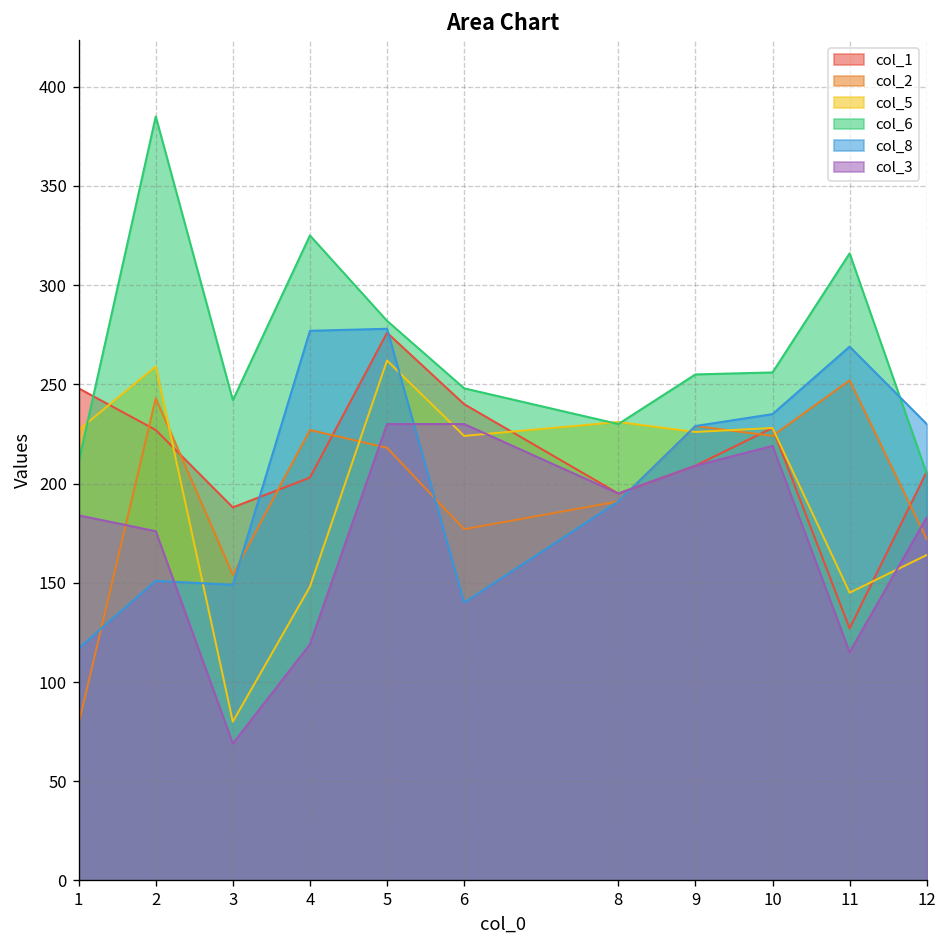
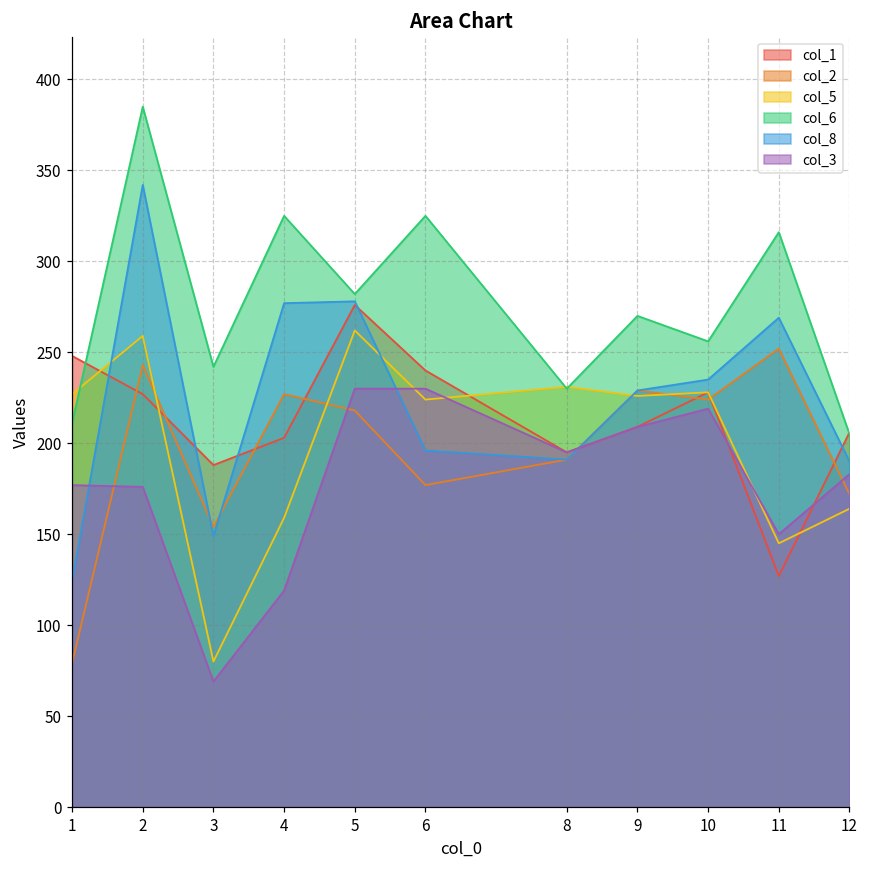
  {
    "col_5": {
      "1": 227,
      "2": 259,
      "3": 80,
-     "4": 148,
+     "4": 159,
      "5": 262,
      "6": 224,
      "9": 226,
      "11": 145,
      "12": 164
    },
    "col_6": {
      "1": 211,
      "2": 385,
      "3": 242,
      "4": 325,
      "5": 282,
-     "6": 248,
-     "9": 255,
+     "6": 325,
+     "9": 270,
      "10": 256,
      "11": 316
    },
    "col_8": {
-     "1": 117,
-     "2": 151,
+     "1": 124,
+     "2": 342,
      "3": 149,
      "4": 277,
      "5": 278,
-     "6": 140,
+     "6": 196,
      "10": 235,
      "11": 269,
-     "12": 230
+     "12": 190
    },
    "col_3": {
-     "1": 184,
+     "1": 177,
      "2": 176,
      "3": 69,
      "4": 119,
      "5": 230,
      "6": 230,
      "10": 219,
-     "11": 115,
+     "11": 150,
      "12": 183
    }
  }
